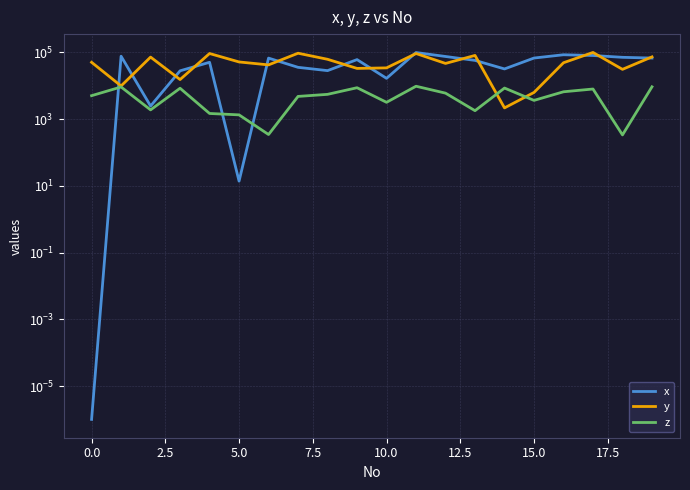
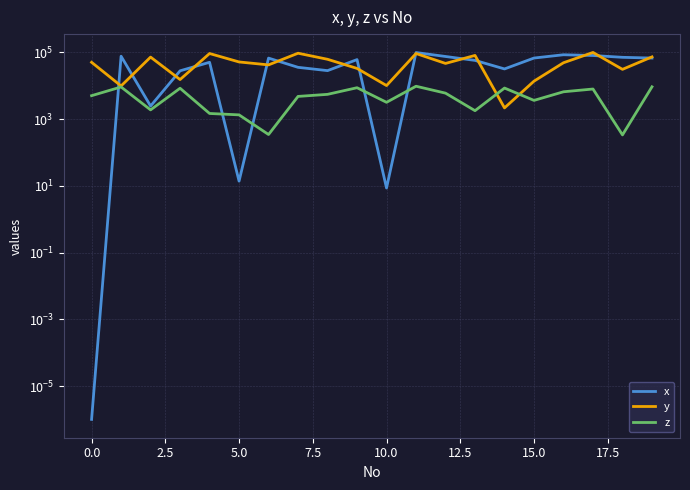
  {
    "x": {
      "0.0": 0.0000010,
      "5.0": 14,
-     "10.0": 20000,
+     "10.0": 9,
      "15.0": 70000
    },
    "y": {
      "0.0": 50000,
      "5.0": 50000,
-     "10.0": 30000,
-     "15.0": 6000
+     "10.0": 10000,
+     "15.0": 14000
    },
    "z": {
      "0.0": 5000,
      "5.0": 1300,
      "10.0": 3000,
      "15.0": 4000
    }
  }
